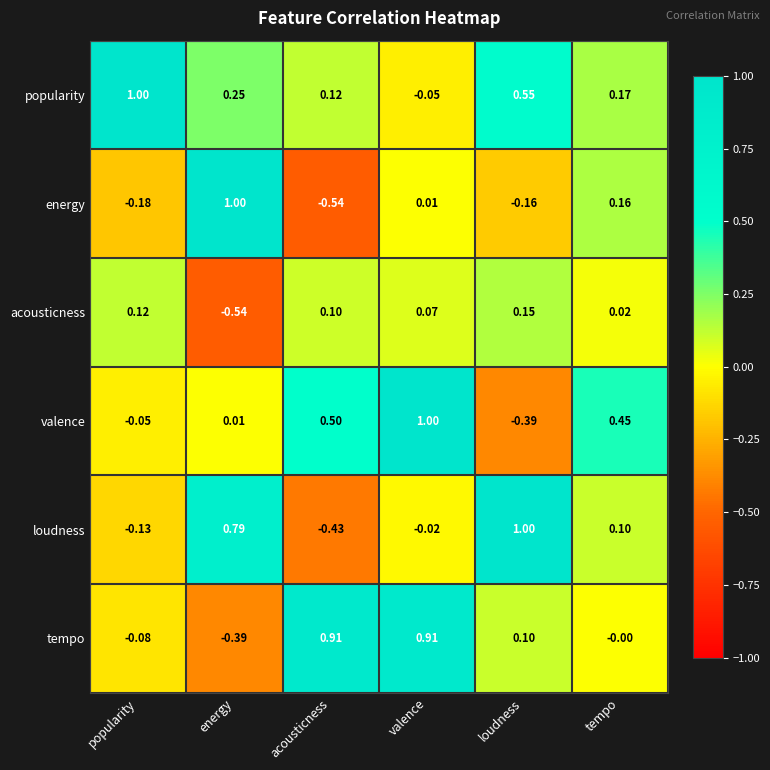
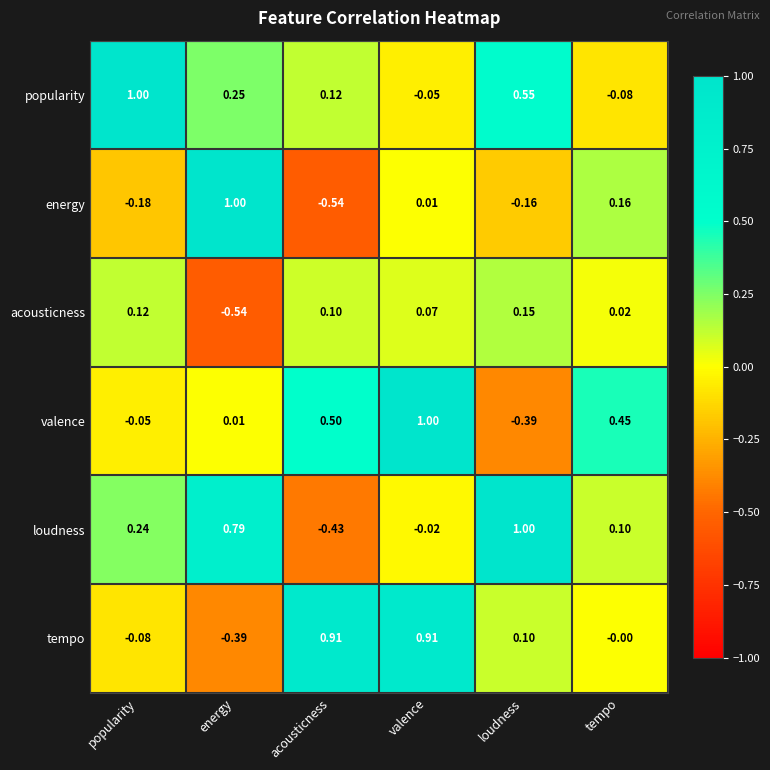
  {
    "popularity": {
      "popularity": 1.00,
      "energy": 0.25,
      "acousticness": 0.12,
      "valence": -0.05,
      "loudness": 0.55,
-     "tempo": 0.17
+     "tempo": -0.08
    },
    "energy": {
      "popularity": -0.18,
      "energy": 1.00,
      "acousticness": -0.54,
      "valence": 0.01,
      "loudness": -0.16,
      "tempo": 0.16
    },
    "acousticness": {
      "popularity": 0.12,
      "energy": -0.54,
      "acousticness": 0.10,
      "valence": 0.07,
      "loudness": 0.15,
      "tempo": 0.02
    },
    "valence": {
      "popularity": -0.05,
      "energy": 0.01,
      "acousticness": 0.50,
      "valence": 1.00,
      "loudness": -0.39,
      "tempo": 0.45
    },
    "loudness": {
-     "popularity": -0.13,
+     "popularity": 0.24,
      "energy": 0.79,
      "acousticness": -0.43,
      "valence": -0.02,
      "loudness": 1.00,
      "tempo": 0.10
    },
    "tempo": {
      "popularity": -0.08,
      "energy": -0.39,
      "acousticness": 0.91,
      "valence": 0.91,
      "loudness": 0.10,
      "tempo": -0.00
    }
  }
